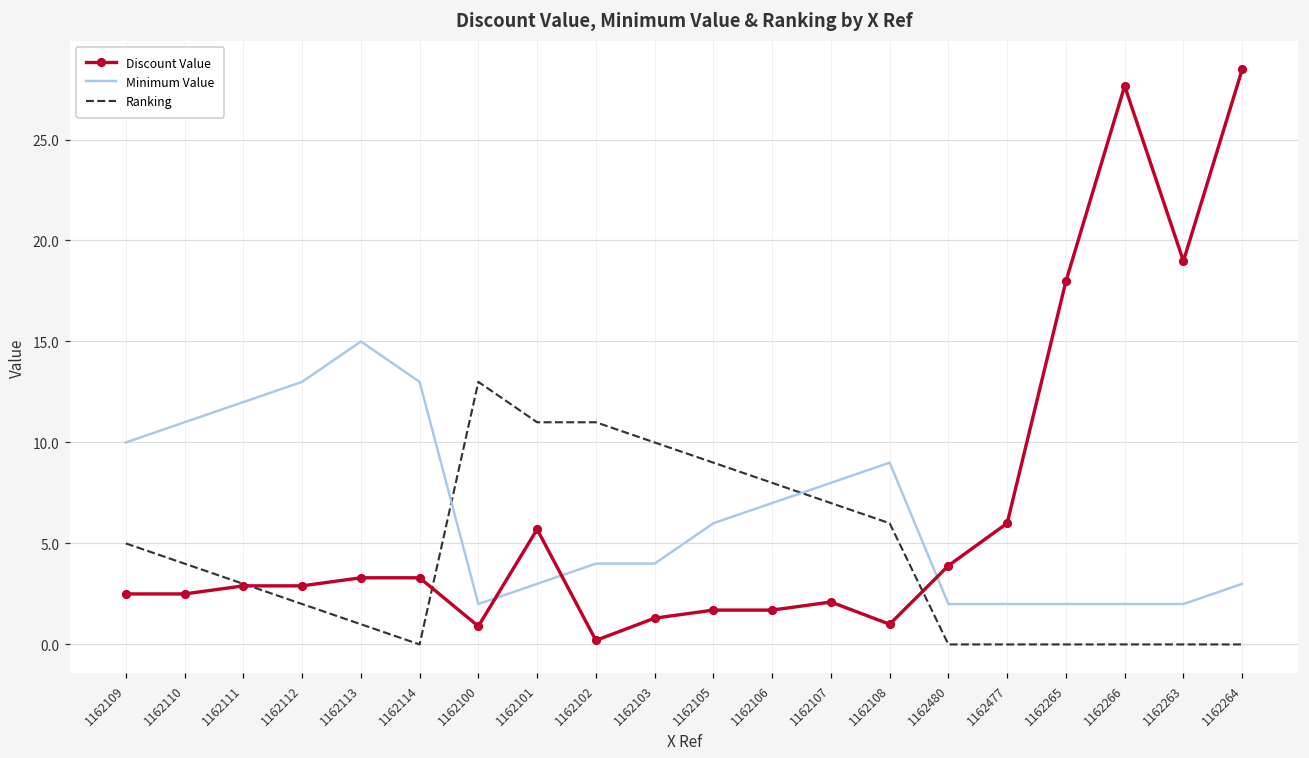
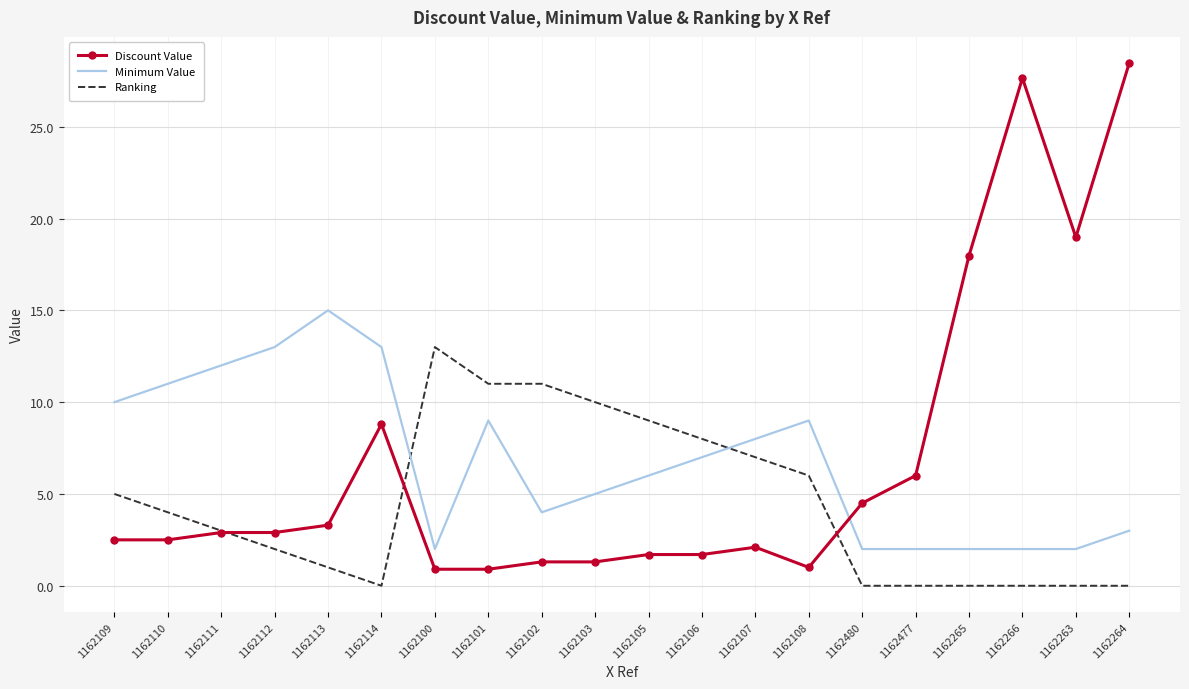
  {
    "Discount Value": {
      "1162109": 2.5,
      "1162110": 2.5,
      "1162112": 2.9,
      "1162113": 3.3,
-     "1162114": 3.3,
+     "1162114": 8.8,
      "1162100": 0.9,
-     "1162101": 5.7,
-     "1162102": 0.2,
+     "1162101": 0.9,
+     "1162102": 1.3,
      "1162103": 1.3,
      "1162105": 1.7,
      "1162106": 1.7,
      "1162107": 2.1,
      "1162108": 1.0,
-     "1162480": 3.9,
+     "1162480": 4.5,
      "1162477": 6.0,
      "1162265": 18.0,
      "1162266": 27.7,
      "1162263": 19.0,
      "1162264": 28.5
    },
    "Minimum Value": {
      "1162109": 10,
      "1162110": 11,
      "1162111": 12,
      "1162112": 13,
      "1162113": 15,
      "1162114": 13,
      "1162100": 2,
-     "1162101": 3,
+     "1162101": 9,
      "1162102": 4,
-     "1162103": 4,
+     "1162103": 5,
      "1162105": 6,
      "1162106": 7,
      "1162107": 8,
      "1162108": 9,
      "1162480": 2,
      "1162477": 2,
      "1162265": 2,
      "1162266": 2,
      "1162263": 2,
      "1162264": 3
    },
    "Ranking": {
      "1162109": 5.0,
      "1162110": 4.0,
      "1162112": 2.0,
      "1162113": 1.0,
      "1162114": 0.0,
      "1162100": 13.0,
      "1162101": 11.0,
      "1162102": 11.0,
      "1162103": 10.0,
      "1162105": 9.0,
      "1162106": 8.0,
      "1162107": 7.0,
      "1162108": 6.0,
      "1162480": 0.0,
      "1162477": 0.0,
      "1162265": 0.0,
      "1162266": 0.0,
      "1162263": 0.0,
      "1162264": 0.0
    }
  }
